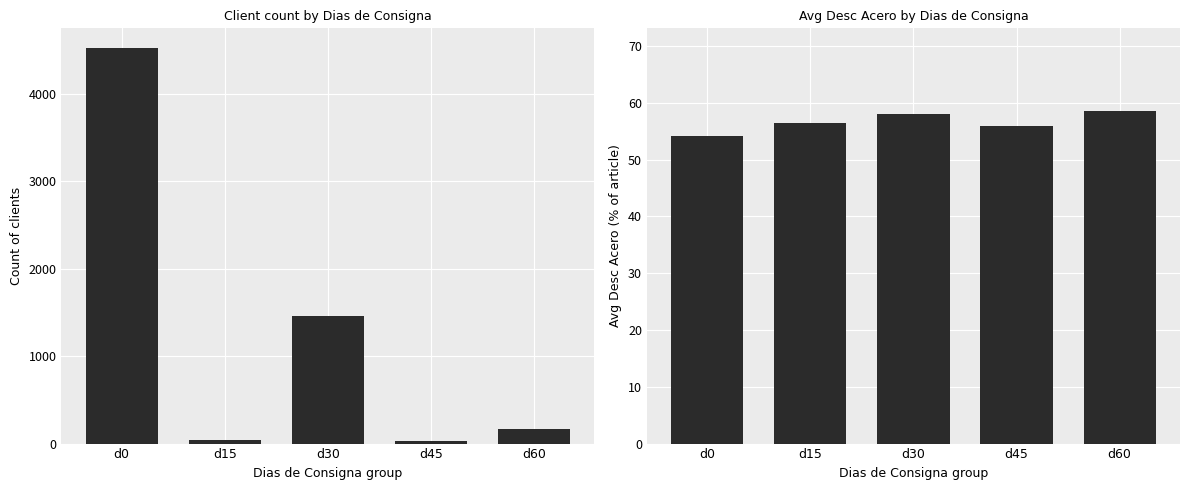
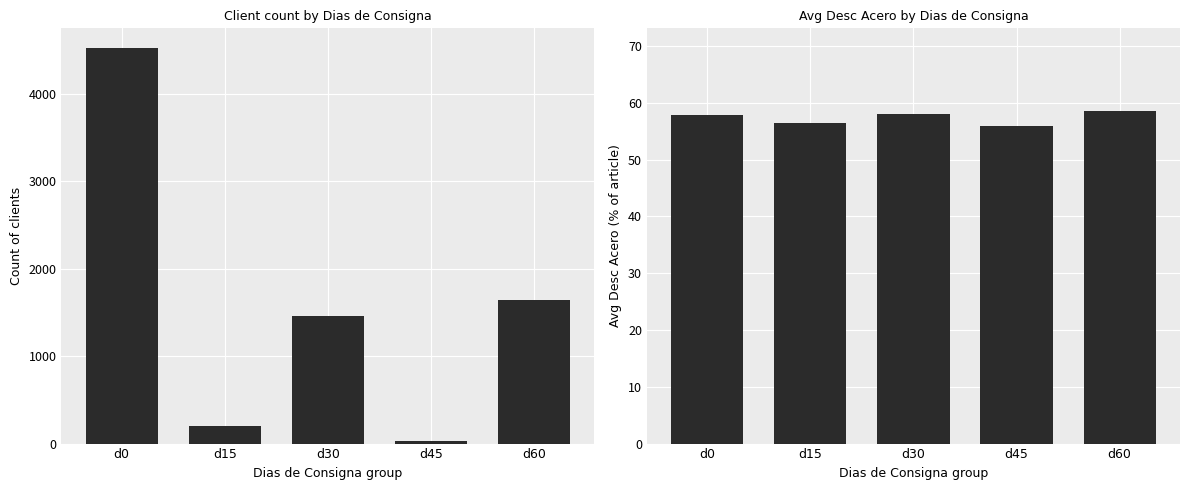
  {
    "Client count by Dias de Consigna": {
      "d0": 4500,
-     "d15": 0,
+     "d15": 200,
      "d30": 1500,
-     "d60": 200
+     "d60": 1600
    },
    "Avg Desc Acero by Dias de Consigna": {
-     "d0": 54,
+     "d0": 58,
      "d15": 57,
      "d30": 58,
      "d45": 56,
      "d60": 59
    }
  }
